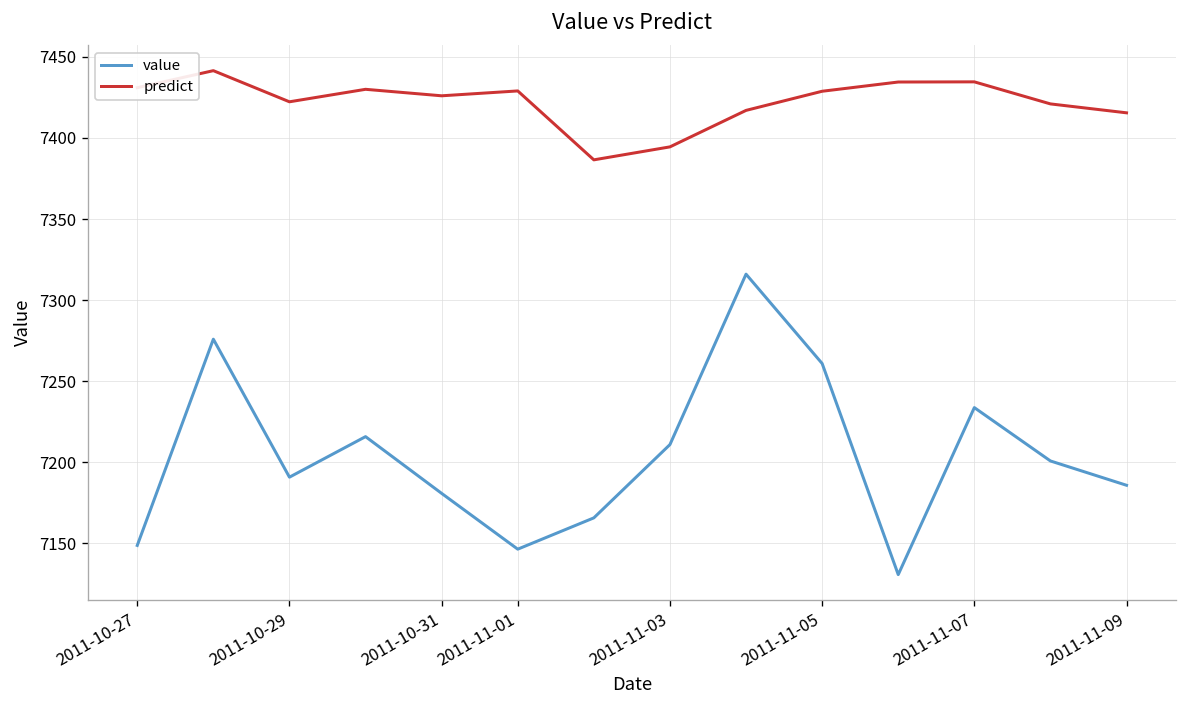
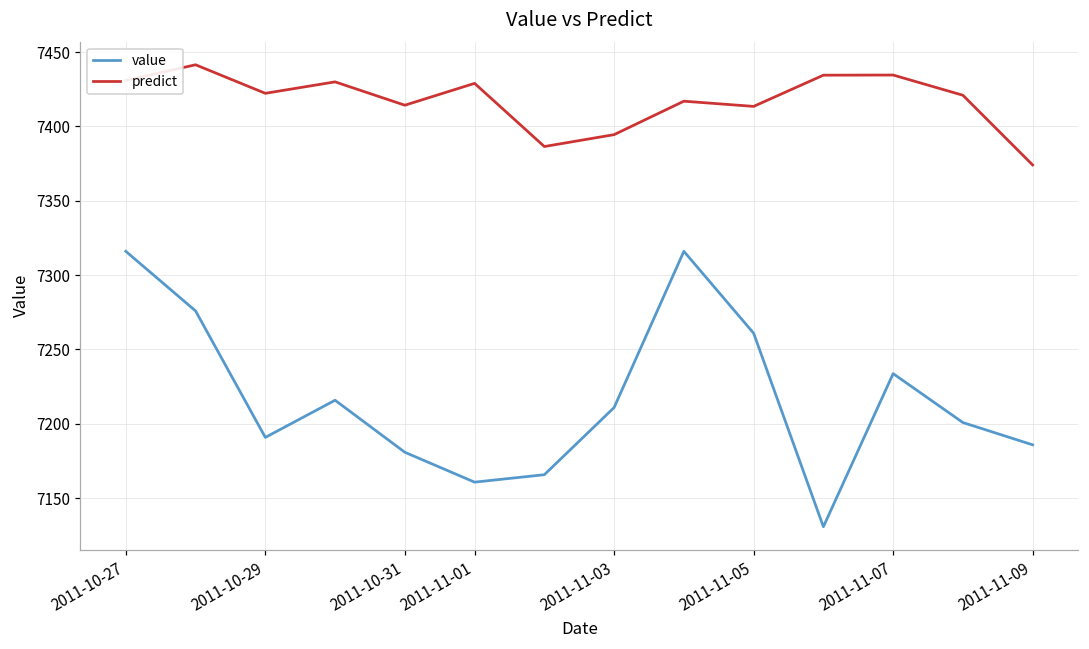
  {
    "value": {
-     "2011-10-27": 7149,
+     "2011-10-27": 7316,
      "2011-10-29": 7191,
      "2011-10-31": 7181,
-     "2011-11-01": 7146,
+     "2011-11-01": 7161,
      "2011-11-03": 7211,
      "2011-11-05": 7261,
      "2011-11-07": 7234,
      "2011-11-09": 7186
    },
    "predict": {
      "2011-10-29": 7422,
-     "2011-10-31": 7426,
+     "2011-10-31": 7414,
      "2011-11-01": 7429,
      "2011-11-03": 7395,
-     "2011-11-05": 7429,
+     "2011-11-05": 7414,
      "2011-11-07": 7435,
-     "2011-11-09": 7416
+     "2011-11-09": 7374
    }
  }
